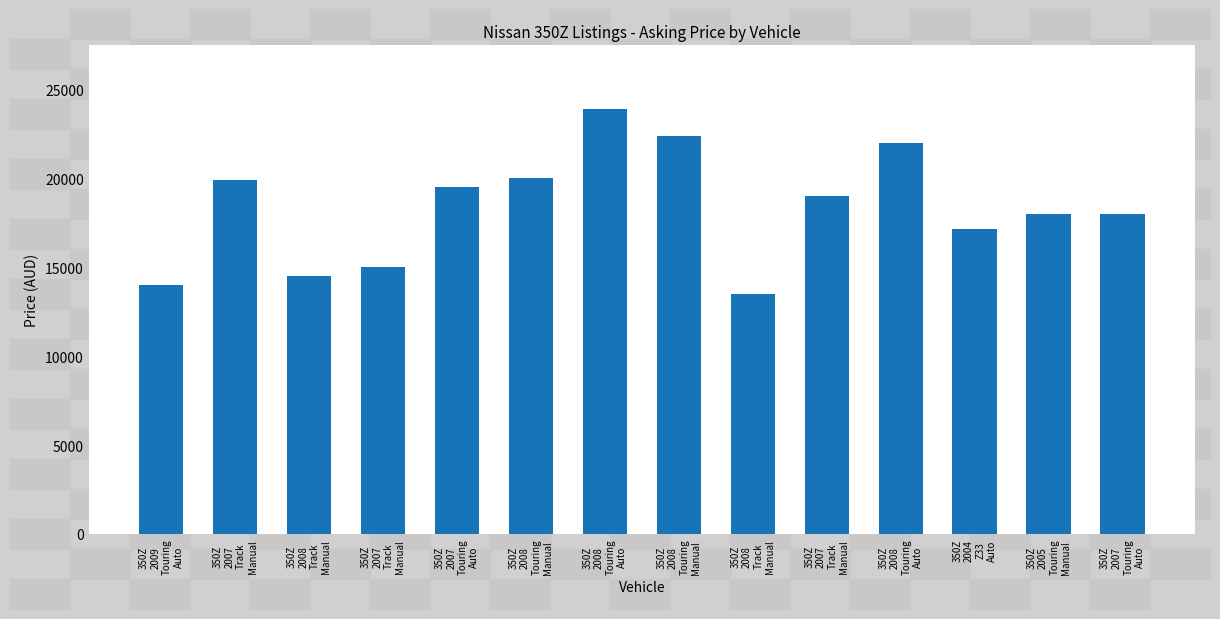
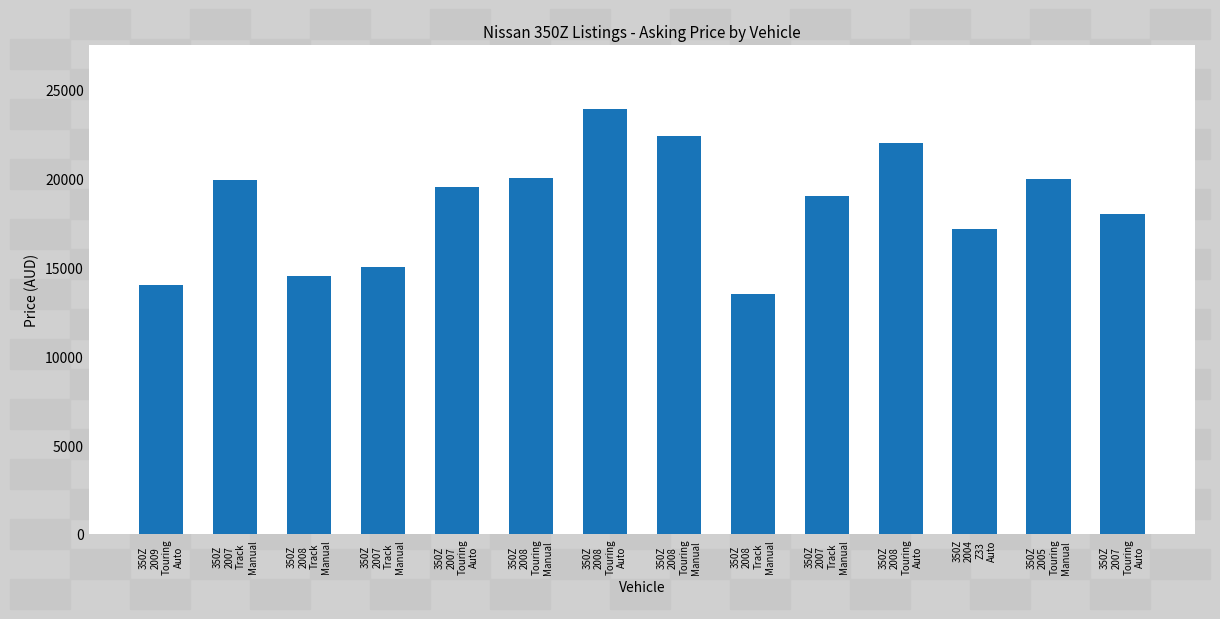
  {
    "350Z 2009 Touring Auto": 14000,
    "350Z 2004 Z33 Auto": 17200,
-   "350Z 2005 Touring Manual": 18000
+   "350Z 2005 Touring Manual": 20000
  }
